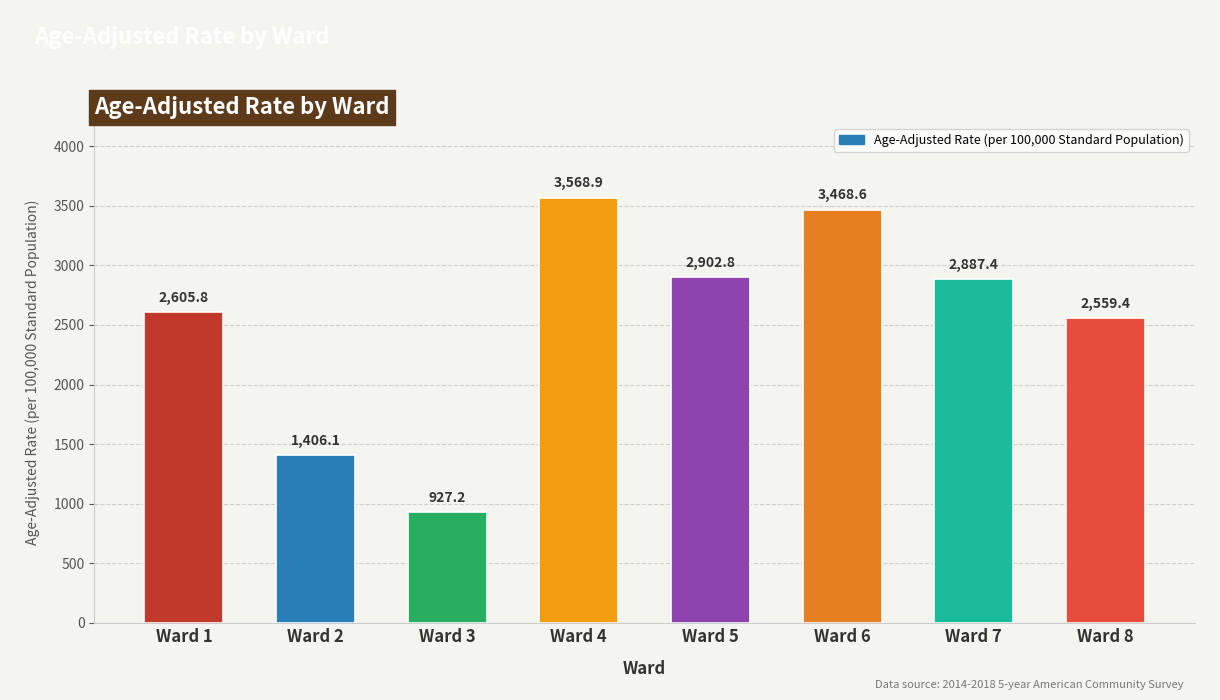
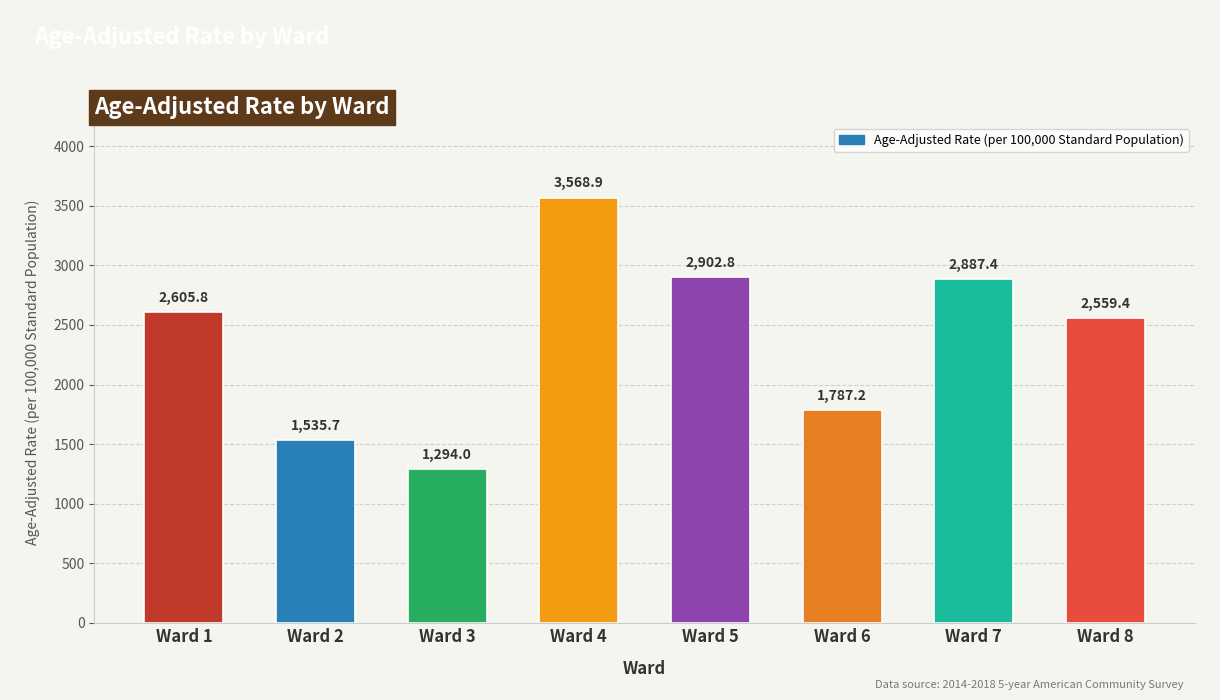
  {
    "Ward 1": "2,605.8",
-   "Ward 2": "1,406.1",
-   "Ward 3": "927.2",
+   "Ward 2": "1,535.7",
+   "Ward 3": "1,294.0",
    "Ward 4": "3,568.9",
    "Ward 5": "2,902.8",
-   "Ward 6": "3,468.6",
+   "Ward 6": "1,787.2",
    "Ward 7": "2,887.4",
    "Ward 8": "2,559.4"
  }
